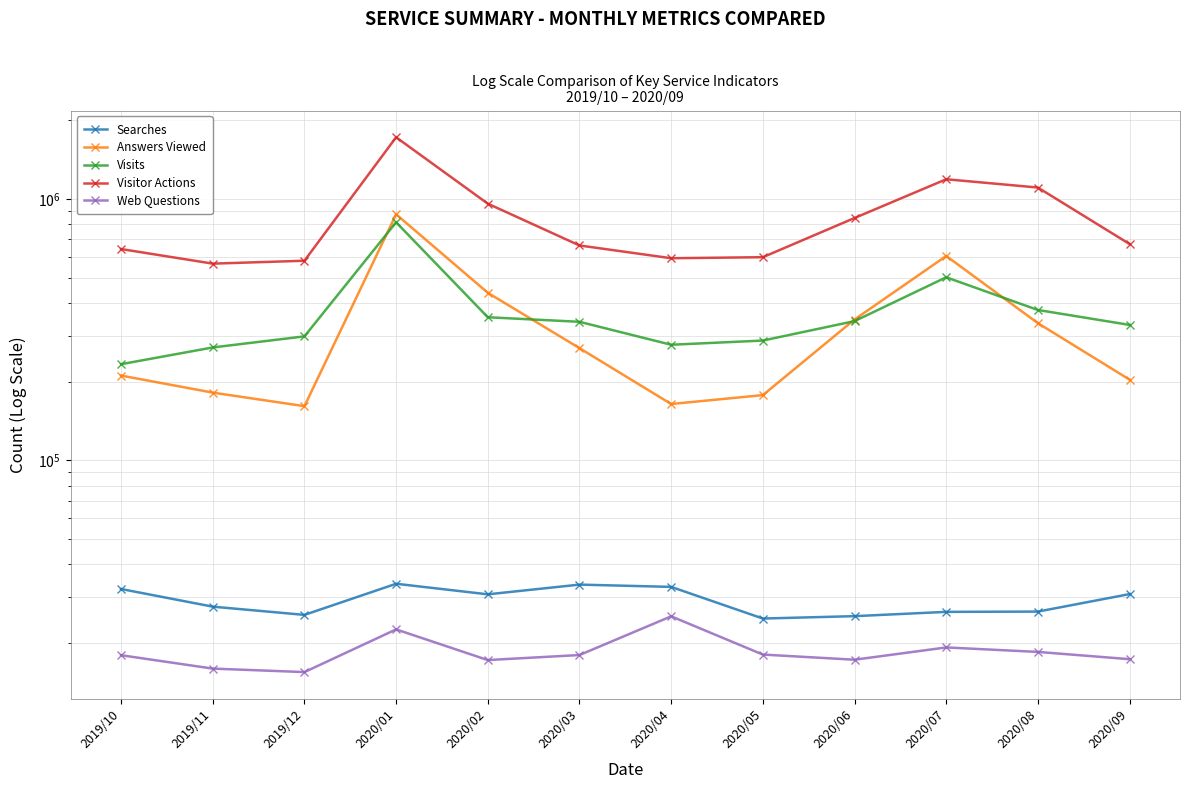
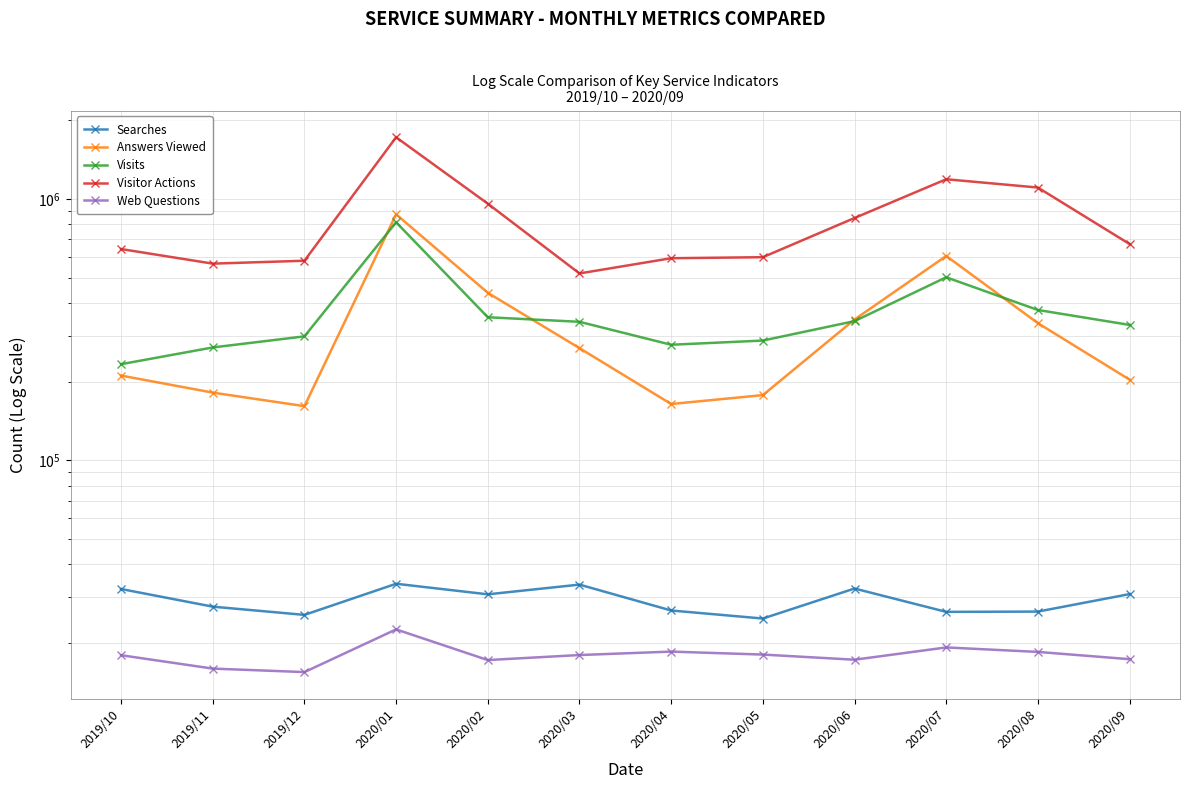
  {
    "Searches": {
      "2019/10": 32000,
      "2019/11": 28000,
      "2019/12": 26000,
      "2020/01": 34000,
      "2020/02": 31000,
      "2020/03": 33000,
-     "2020/04": 33000,
+     "2020/04": 27000,
      "2020/05": 25000,
-     "2020/06": 25000,
+     "2020/06": 32000,
      "2020/07": 26000,
      "2020/08": 26000,
      "2020/09": 31000
    },
    "Answers Viewed": {
      "2019/10": 210000,
      "2019/11": 180000,
      "2019/12": 160000,
      "2020/01": 870000,
      "2020/02": 440000,
      "2020/03": 270000,
      "2020/04": 160000,
      "2020/05": 180000,
      "2020/07": 600000,
      "2020/08": 330000,
      "2020/09": 200000
    },
    "Visits": {
      "2019/10": 230000,
      "2019/11": 270000,
      "2019/12": 300000,
      "2020/01": 810000,
      "2020/02": 350000,
      "2020/03": 340000,
      "2020/04": 280000,
      "2020/05": 290000,
      "2020/07": 500000,
      "2020/08": 380000,
      "2020/09": 330000
    },
    "Visitor Actions": {
      "2019/10": 640000,
      "2019/11": 560000,
      "2019/12": 580000,
      "2020/01": 1700000,
      "2020/02": 960000,
-     "2020/03": 660000,
+     "2020/03": 520000,
      "2020/04": 590000,
      "2020/05": 600000,
      "2020/06": 840000,
      "2020/07": 1200000,
      "2020/08": 1100000,
      "2020/09": 670000
    },
    "Web Questions": {
      "2019/10": 18000,
      "2019/11": 16000,
      "2019/12": 16000,
      "2020/01": 23000,
      "2020/02": 17000,
      "2020/03": 18000,
-     "2020/04": 25000,
+     "2020/04": 19000,
      "2020/05": 18000,
      "2020/06": 17000,
      "2020/07": 19000,
      "2020/08": 19000,
      "2020/09": 17000
    }
  }
